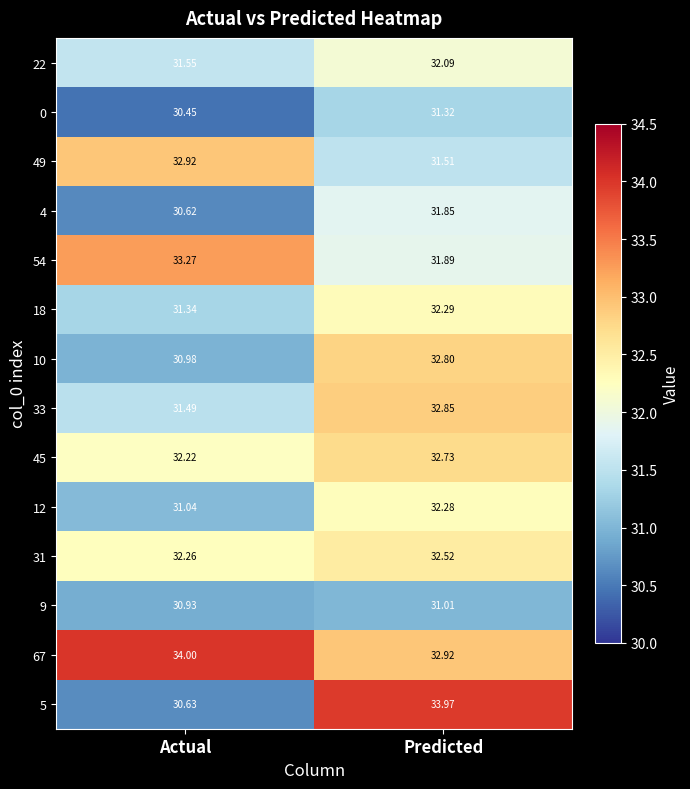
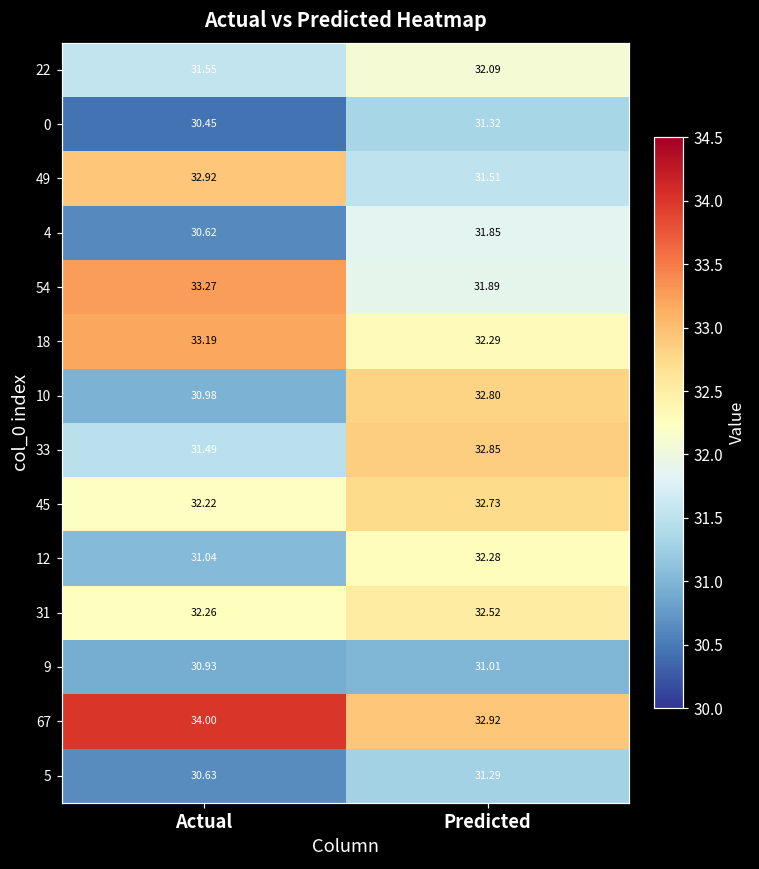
  {
    "22": {
      "Actual": 31.55,
      "Predicted": 32.09
    },
    "0": {
      "Actual": 30.45,
      "Predicted": 31.32
    },
    "49": {
      "Actual": 32.92,
      "Predicted": 31.51
    },
    "4": {
      "Actual": 30.62,
      "Predicted": 31.85
    },
    "54": {
      "Actual": 33.27,
      "Predicted": 31.89
    },
    "18": {
-     "Actual": 31.34,
+     "Actual": 33.19,
      "Predicted": 32.29
    },
    "10": {
      "Actual": 30.98,
      "Predicted": 32.80
    },
    "33": {
      "Actual": 31.49,
      "Predicted": 32.85
    },
    "45": {
      "Actual": 32.22,
      "Predicted": 32.73
    },
    "12": {
      "Actual": 31.04,
      "Predicted": 32.28
    },
    "31": {
      "Actual": 32.26,
      "Predicted": 32.52
    },
    "9": {
      "Actual": 30.93,
      "Predicted": 31.01
    },
    "67": {
      "Actual": 34.00,
      "Predicted": 32.92
    },
    "5": {
      "Actual": 30.63,
-     "Predicted": 33.97
+     "Predicted": 31.29
    }
  }
